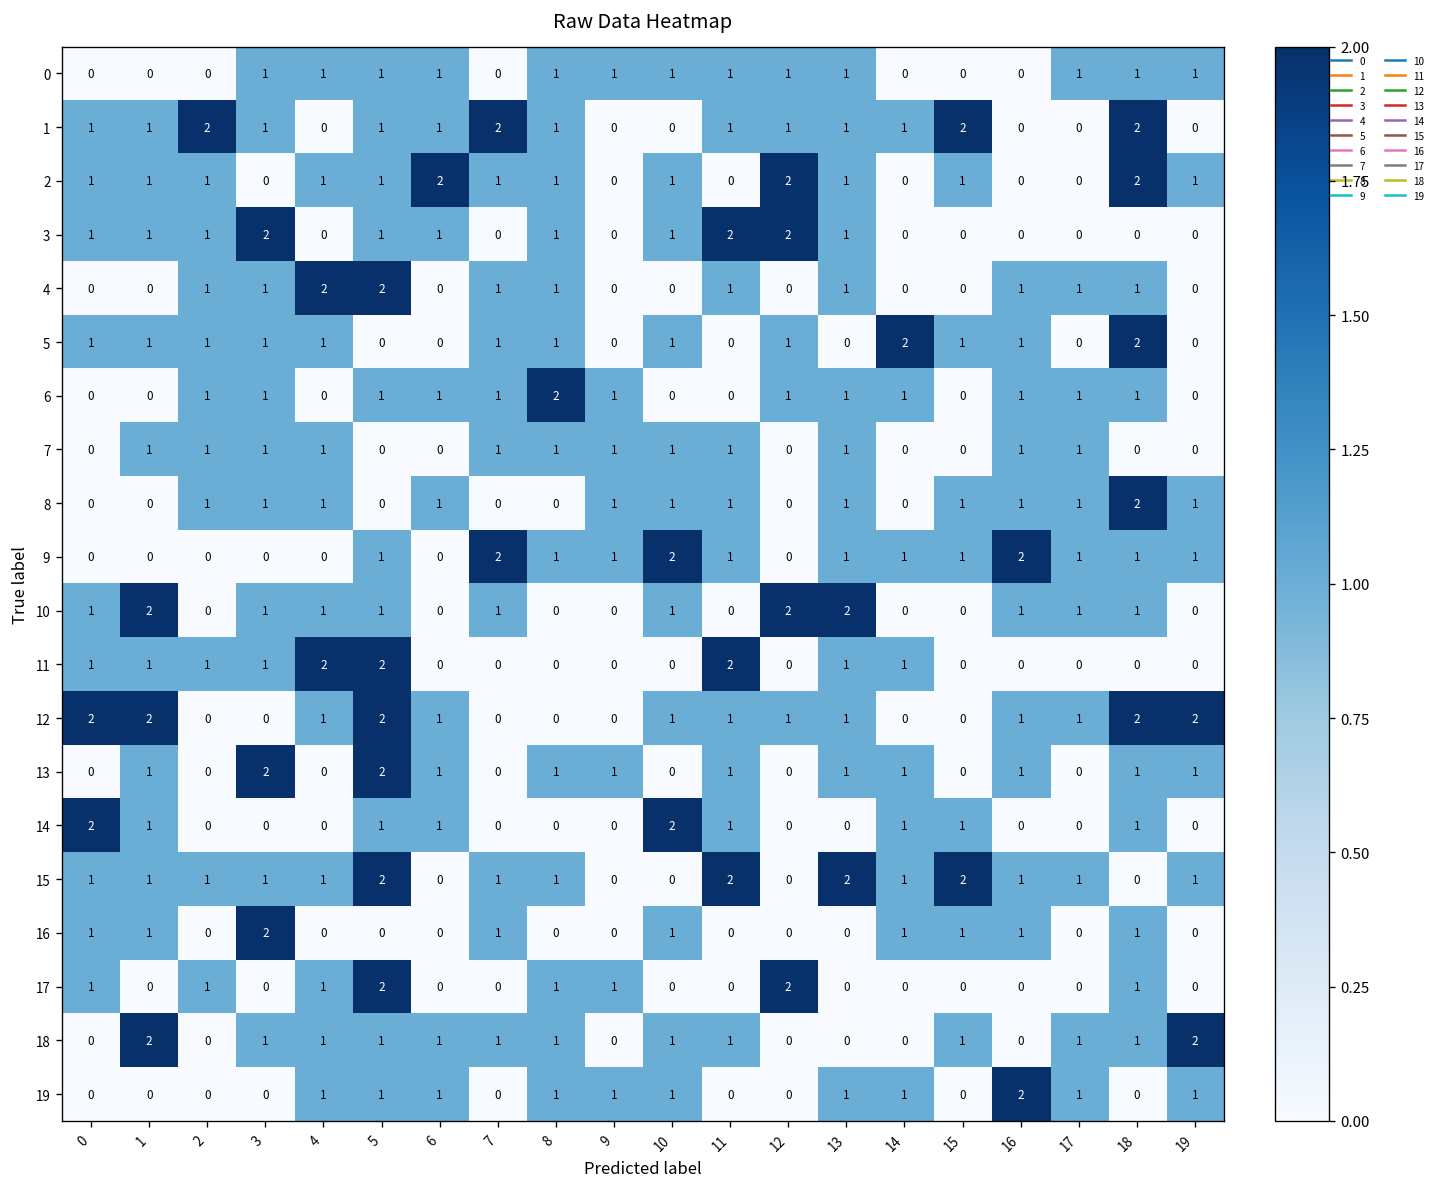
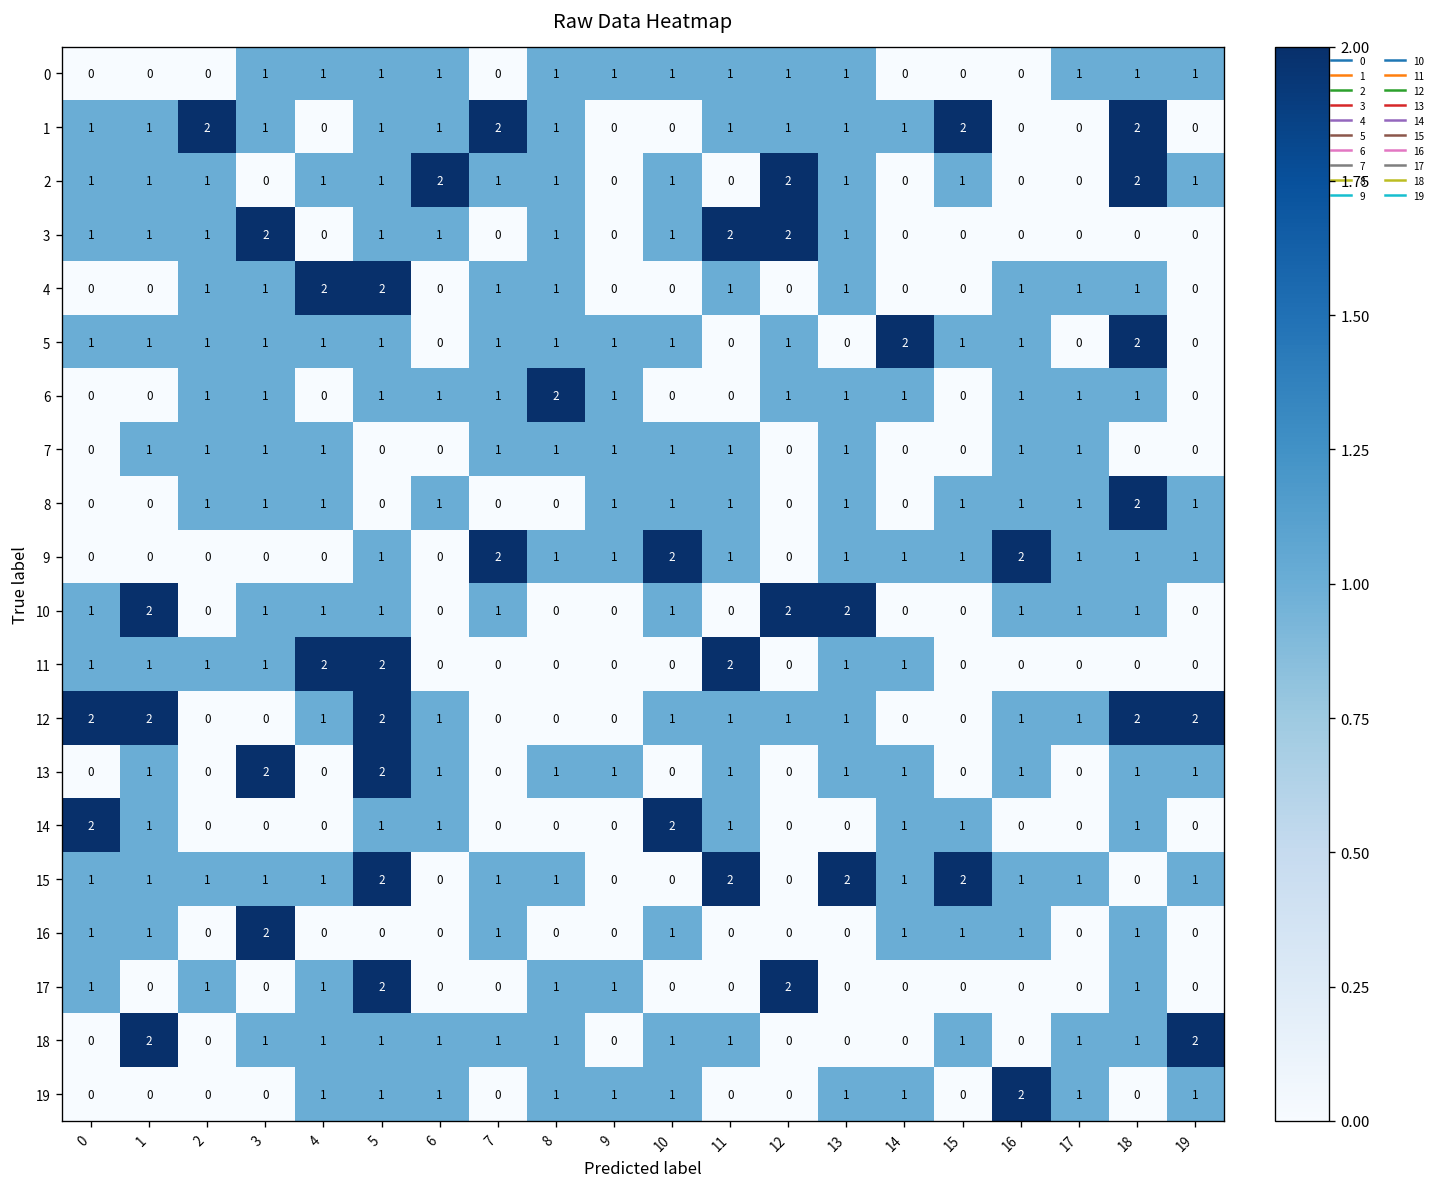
  {
    "5": {
      "0": 1,
      "1": 1,
      "2": 1,
      "3": 1,
      "4": 1,
-     "5": 0,
+     "5": 1,
      "6": 0,
      "7": 1,
      "8": 1,
-     "9": 0,
+     "9": 1,
      "10": 1,
      "11": 0,
      "12": 1,
      "13": 0,
      "14": 2,
      "15": 1,
      "16": 1,
      "17": 0,
      "18": 2,
      "19": 0
    }
  }
